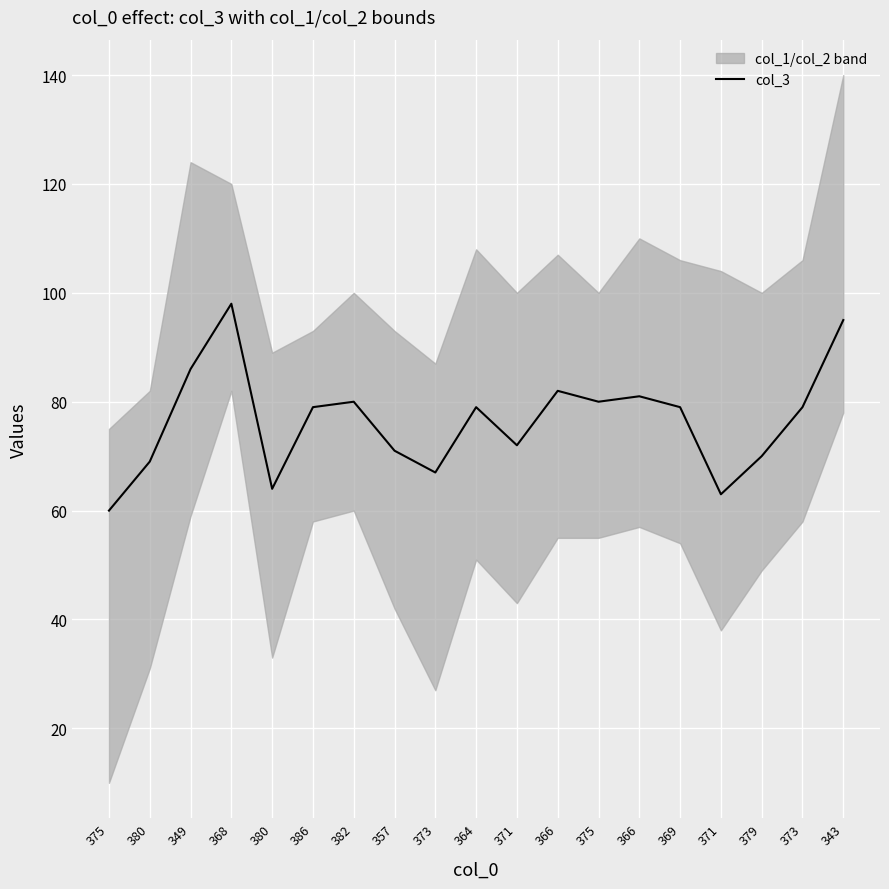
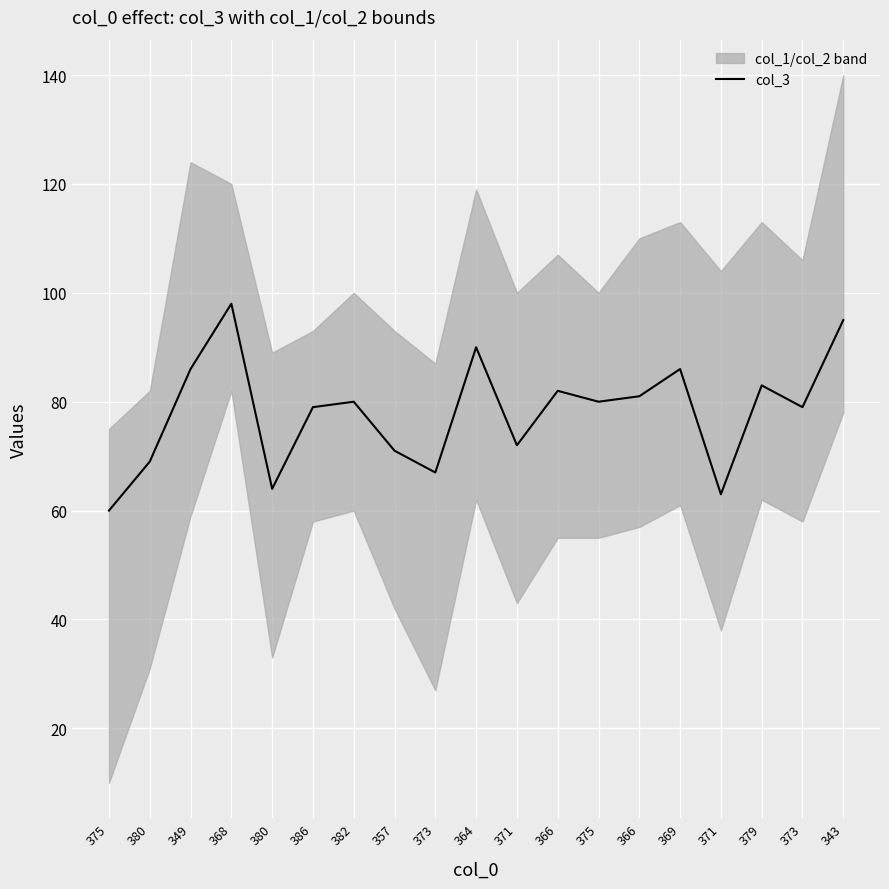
  {
    "col_3": {
      "349": 86,
      "368": 98,
      "386": 79,
      "382": 80,
      "357": 71,
-     "364": 79,
-     "369": 79,
-     "379": 70,
+     "364": 90,
+     "369": 86,
+     "379": 83,
      "343": 95
    }
  }
